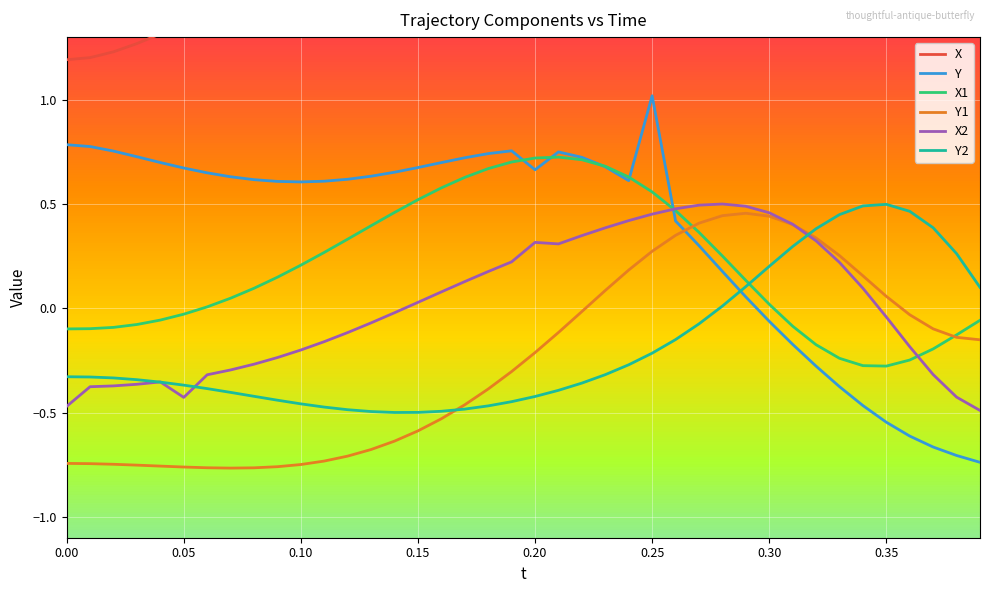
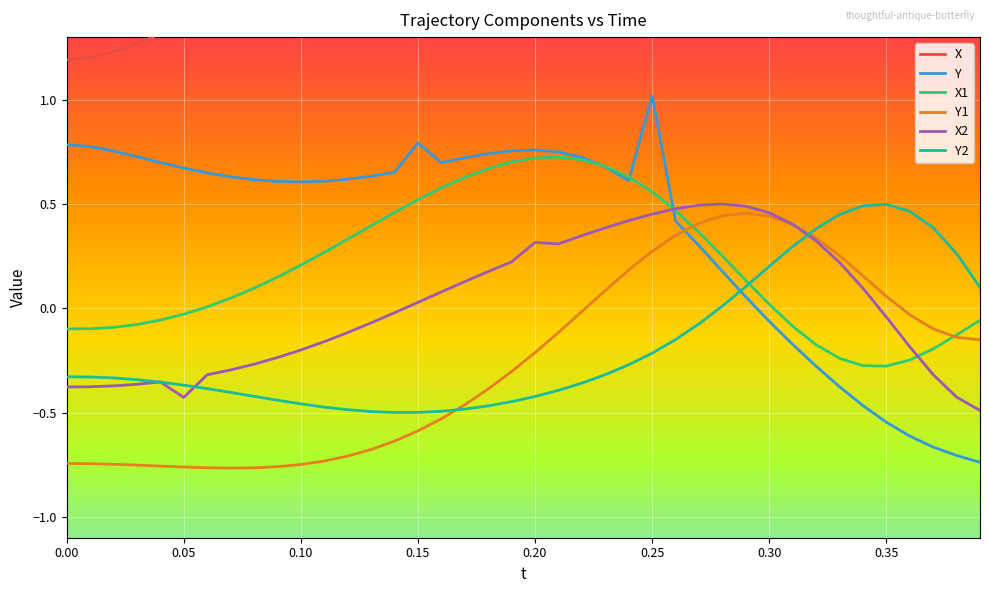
  {
    "Y": {
      "0.00": 0.78,
      "0.05": 0.67,
      "0.10": 0.61,
-     "0.15": 0.67,
-     "0.20": 0.66,
+     "0.15": 0.79,
+     "0.20": 0.76,
      "0.25": 1.02,
      "0.30": -0.06,
      "0.35": -0.55
    },
    "X2": {
-     "0.00": -0.47,
+     "0.00": -0.38,
      "0.05": -0.43,
      "0.10": -0.20,
      "0.15": 0.03,
      "0.20": 0.32,
      "0.25": 0.45,
      "0.30": 0.46,
      "0.35": -0.04
    }
  }
